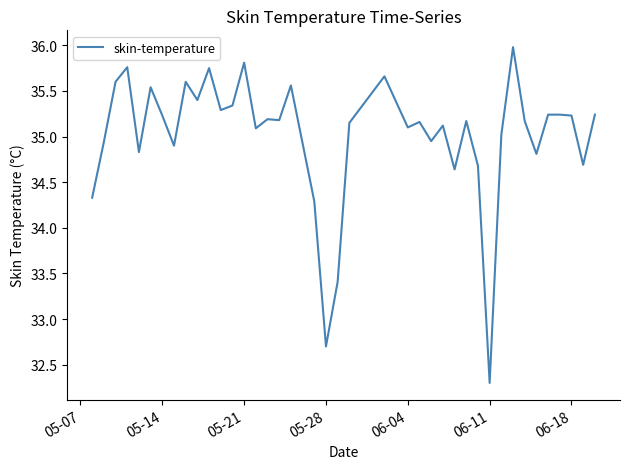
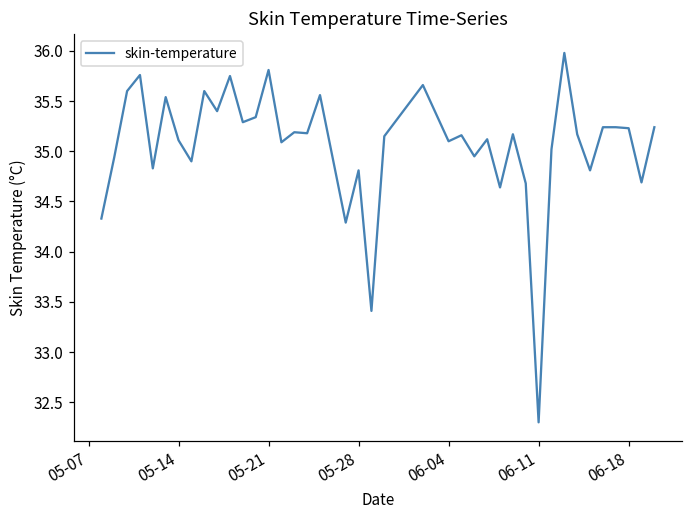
  {
-   "05-14": 35.2,
+   "05-14": 35.1,
    "05-21": 35.8,
-   "05-28": 32.7,
+   "05-28": 34.8,
    "06-04": 35.1,
    "06-11": 32.3,
    "06-18": 35.2
  }
